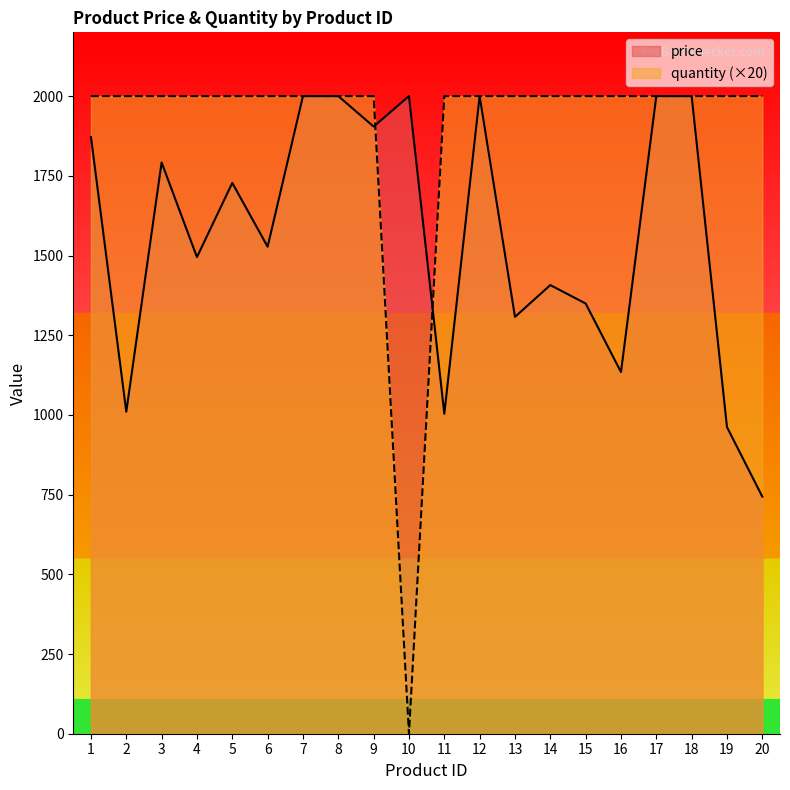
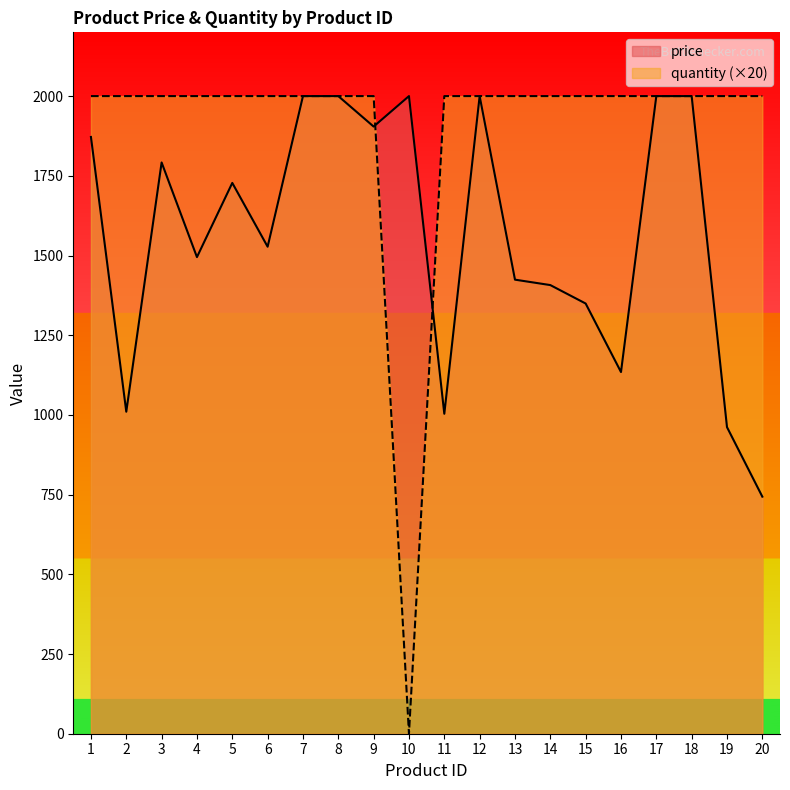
  {
    "price": {
      "1": 1870,
      "2": 1010,
      "3": 1790,
      "4": 1490,
      "5": 1730,
      "6": 1530,
      "9": 1900,
      "10": 2000,
      "11": 1000,
-     "13": 1310,
+     "13": 1420,
      "14": 1410,
      "15": 1350,
      "16": 1130,
      "19": 960,
      "20": 740
    },
    "quantity (×20)": {
      "1": 2000,
      "2": 2000,
      "3": 2000,
      "4": 2000,
      "5": 2000,
      "6": 2000,
      "9": 2000,
      "10": 0,
      "11": 2000,
      "13": 2000,
      "14": 2000,
      "15": 2000,
      "16": 2000,
      "19": 2000,
      "20": 2000
    }
  }
